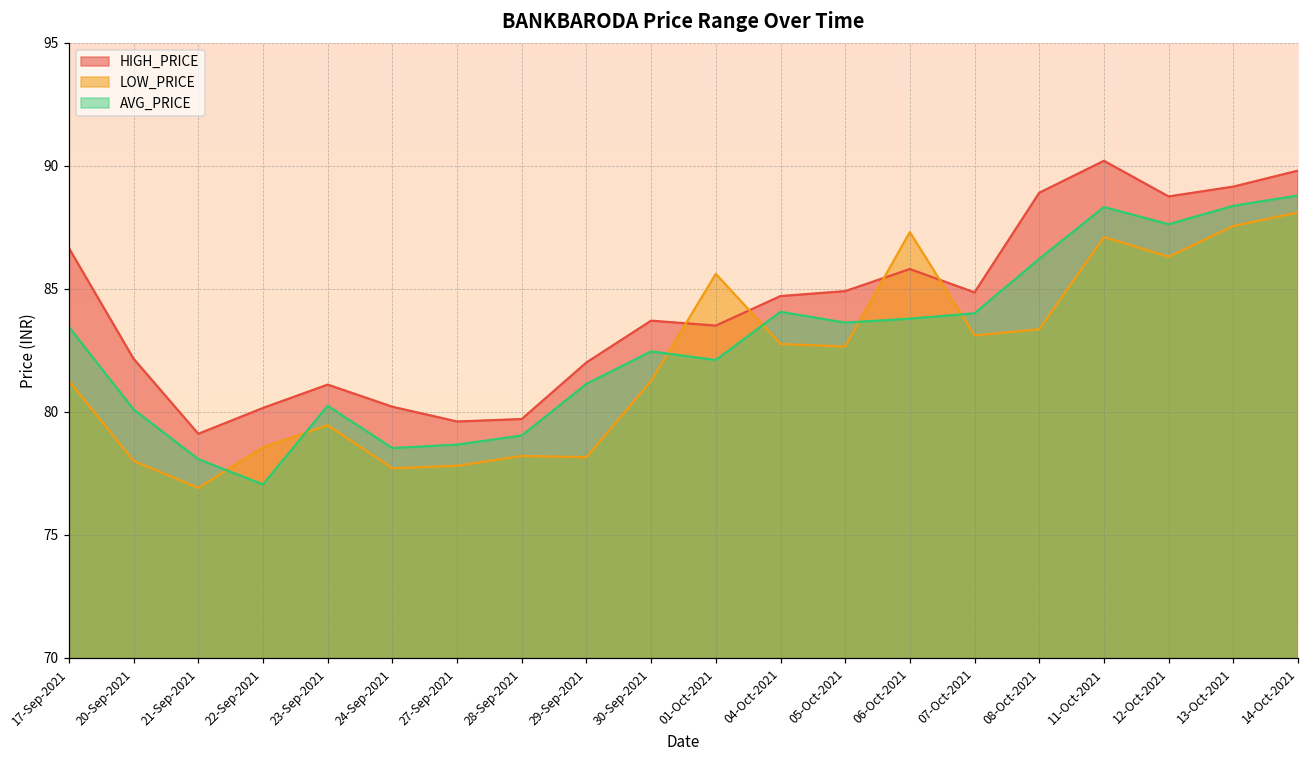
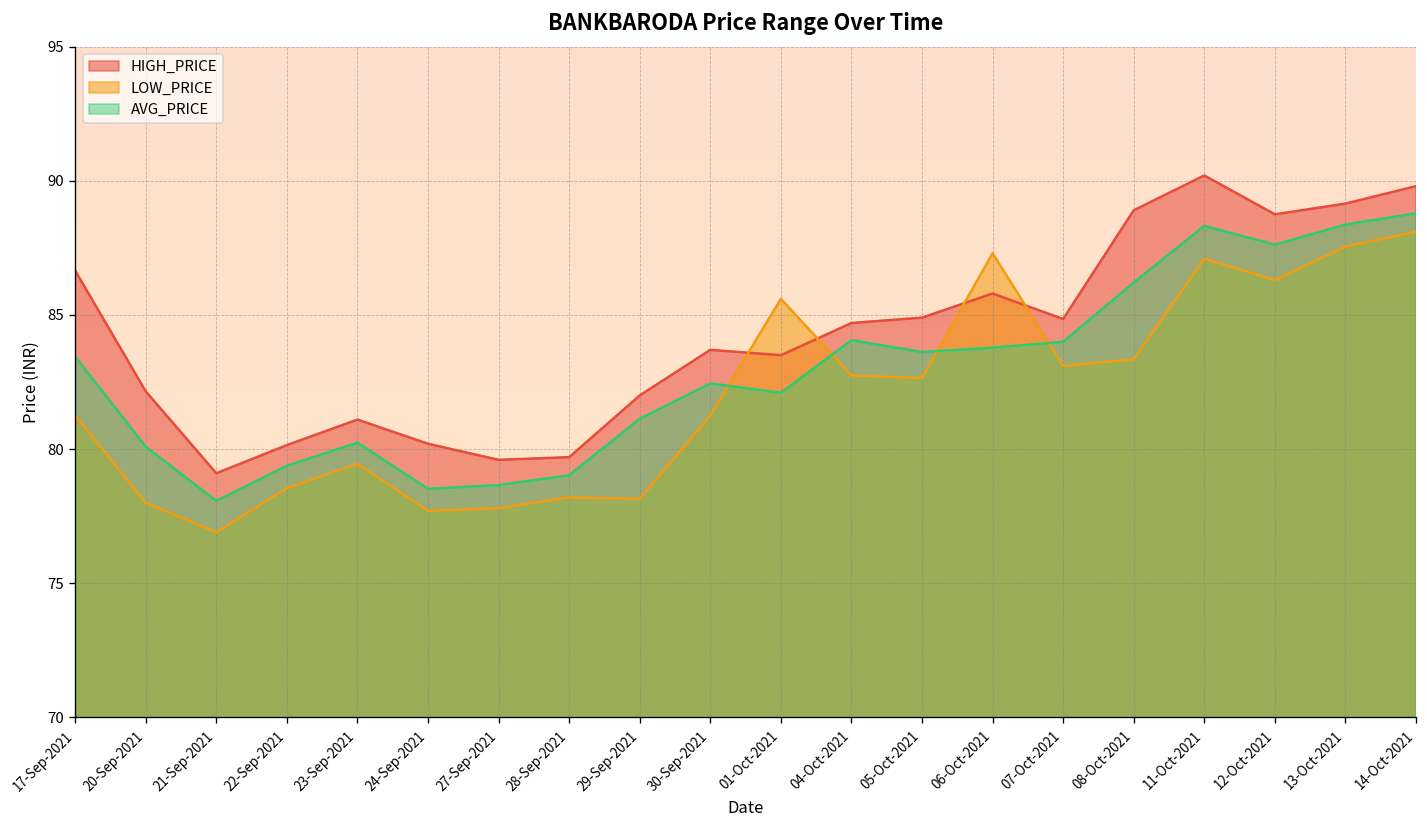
  {
    "HIGH_PRICE": {
      "17-Sep-2021": 86.7,
      "20-Sep-2021": 82.2,
      "21-Sep-2021": 79.1,
      "22-Sep-2021": 80.2,
      "23-Sep-2021": 81.1,
      "24-Sep-2021": 80.2,
      "27-Sep-2021": 79.6,
      "28-Sep-2021": 79.7,
      "29-Sep-2021": 82.0,
      "30-Sep-2021": 83.7,
      "01-Oct-2021": 83.5,
      "04-Oct-2021": 84.7,
      "05-Oct-2021": 84.9,
      "06-Oct-2021": 85.8,
      "07-Oct-2021": 84.9,
      "08-Oct-2021": 88.9,
      "11-Oct-2021": 90.2,
      "12-Oct-2021": 88.8,
      "13-Oct-2021": 89.2,
      "14-Oct-2021": 89.8
    },
    "LOW_PRICE": {
      "17-Sep-2021": 81.3,
      "20-Sep-2021": 78.0,
      "21-Sep-2021": 76.9,
      "22-Sep-2021": 78.6,
      "23-Sep-2021": 79.5,
      "24-Sep-2021": 77.7,
      "27-Sep-2021": 77.8,
      "28-Sep-2021": 78.2,
      "29-Sep-2021": 78.2,
      "30-Sep-2021": 81.3,
      "01-Oct-2021": 85.6,
      "04-Oct-2021": 82.8,
      "05-Oct-2021": 82.7,
      "06-Oct-2021": 87.3,
      "07-Oct-2021": 83.1,
      "08-Oct-2021": 83.4,
      "11-Oct-2021": 87.1,
      "12-Oct-2021": 86.3,
      "13-Oct-2021": 87.6,
      "14-Oct-2021": 88.1
    },
    "AVG_PRICE": {
      "17-Sep-2021": 83.4,
      "20-Sep-2021": 80.1,
      "21-Sep-2021": 78.1,
-     "22-Sep-2021": 77.0,
+     "22-Sep-2021": 79.4,
      "23-Sep-2021": 80.2,
      "24-Sep-2021": 78.5,
      "27-Sep-2021": 78.7,
      "28-Sep-2021": 79.0,
      "29-Sep-2021": 81.1,
      "30-Sep-2021": 82.5,
      "01-Oct-2021": 82.1,
      "04-Oct-2021": 84.1,
      "05-Oct-2021": 83.6,
      "06-Oct-2021": 83.8,
      "07-Oct-2021": 84.0,
      "08-Oct-2021": 86.2,
      "11-Oct-2021": 88.3,
      "12-Oct-2021": 87.6,
      "13-Oct-2021": 88.4,
      "14-Oct-2021": 88.8
    }
  }
